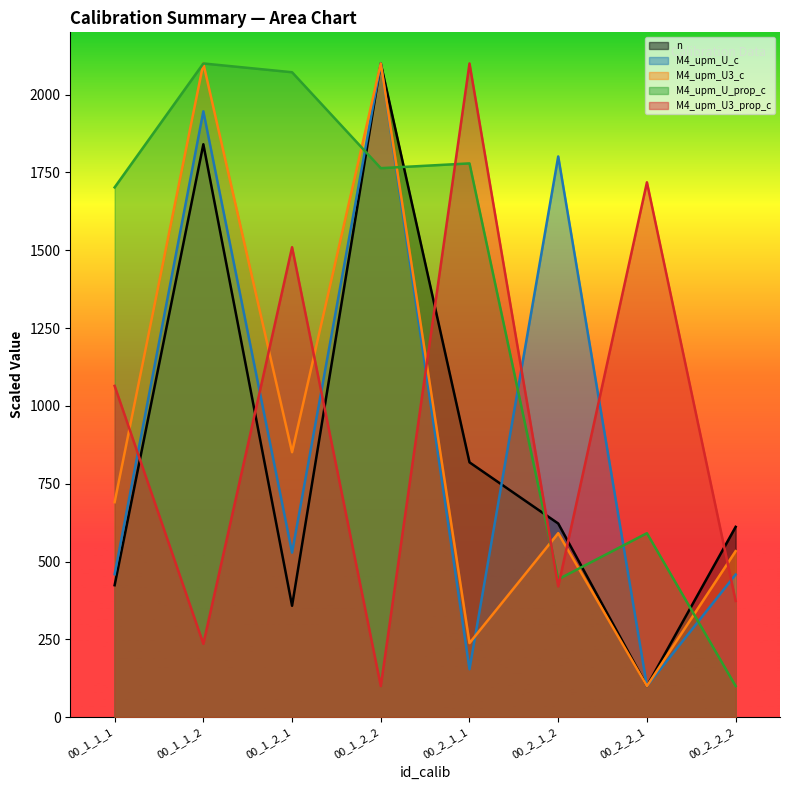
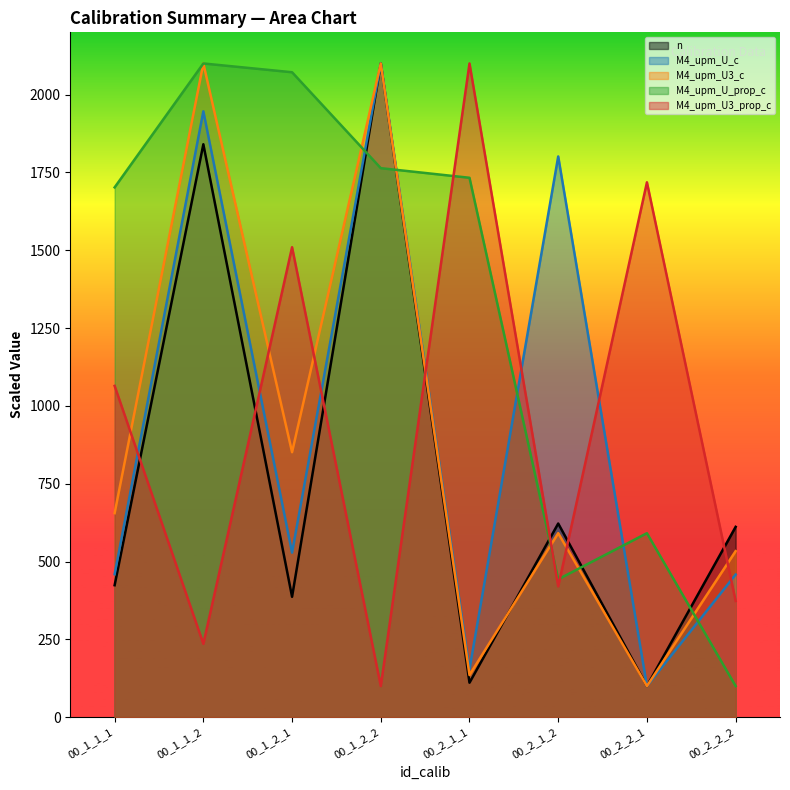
  {
    "n": {
      "00_1_1_1": 420,
      "00_1_1_2": 1840,
-     "00_1_2_1": 360,
-     "00_2_1_1": 820,
+     "00_1_2_1": 390,
+     "00_2_1_1": 110,
      "00_2_1_2": 620,
      "00_2_2_2": 610
    },
    "M4_upm_U_c": {
      "00_1_1_1": 460,
      "00_1_1_2": 1950,
      "00_1_2_1": 530,
      "00_2_1_1": 150,
      "00_2_1_2": 1800,
      "00_2_2_2": 460
    },
    "M4_upm_U3_c": {
-     "00_1_1_1": 690,
+     "00_1_1_1": 660,
      "00_1_2_1": 850,
-     "00_2_1_1": 240,
+     "00_2_1_1": 140,
      "00_2_1_2": 590,
      "00_2_2_2": 530
    },
    "M4_upm_U_prop_c": {
      "00_1_1_1": 1700,
      "00_1_2_1": 2070,
      "00_1_2_2": 1760,
-     "00_2_1_1": 1780,
+     "00_2_1_1": 1730,
      "00_2_1_2": 440,
      "00_2_2_1": 590,
      "00_2_2_2": 100
    },
    "M4_upm_U3_prop_c": {
      "00_1_1_1": 1060,
      "00_1_1_2": 240,
      "00_1_2_1": 1510,
      "00_1_2_2": 100,
      "00_2_1_1": 2100,
      "00_2_1_2": 420,
      "00_2_2_1": 1720,
      "00_2_2_2": 370
    }
  }
